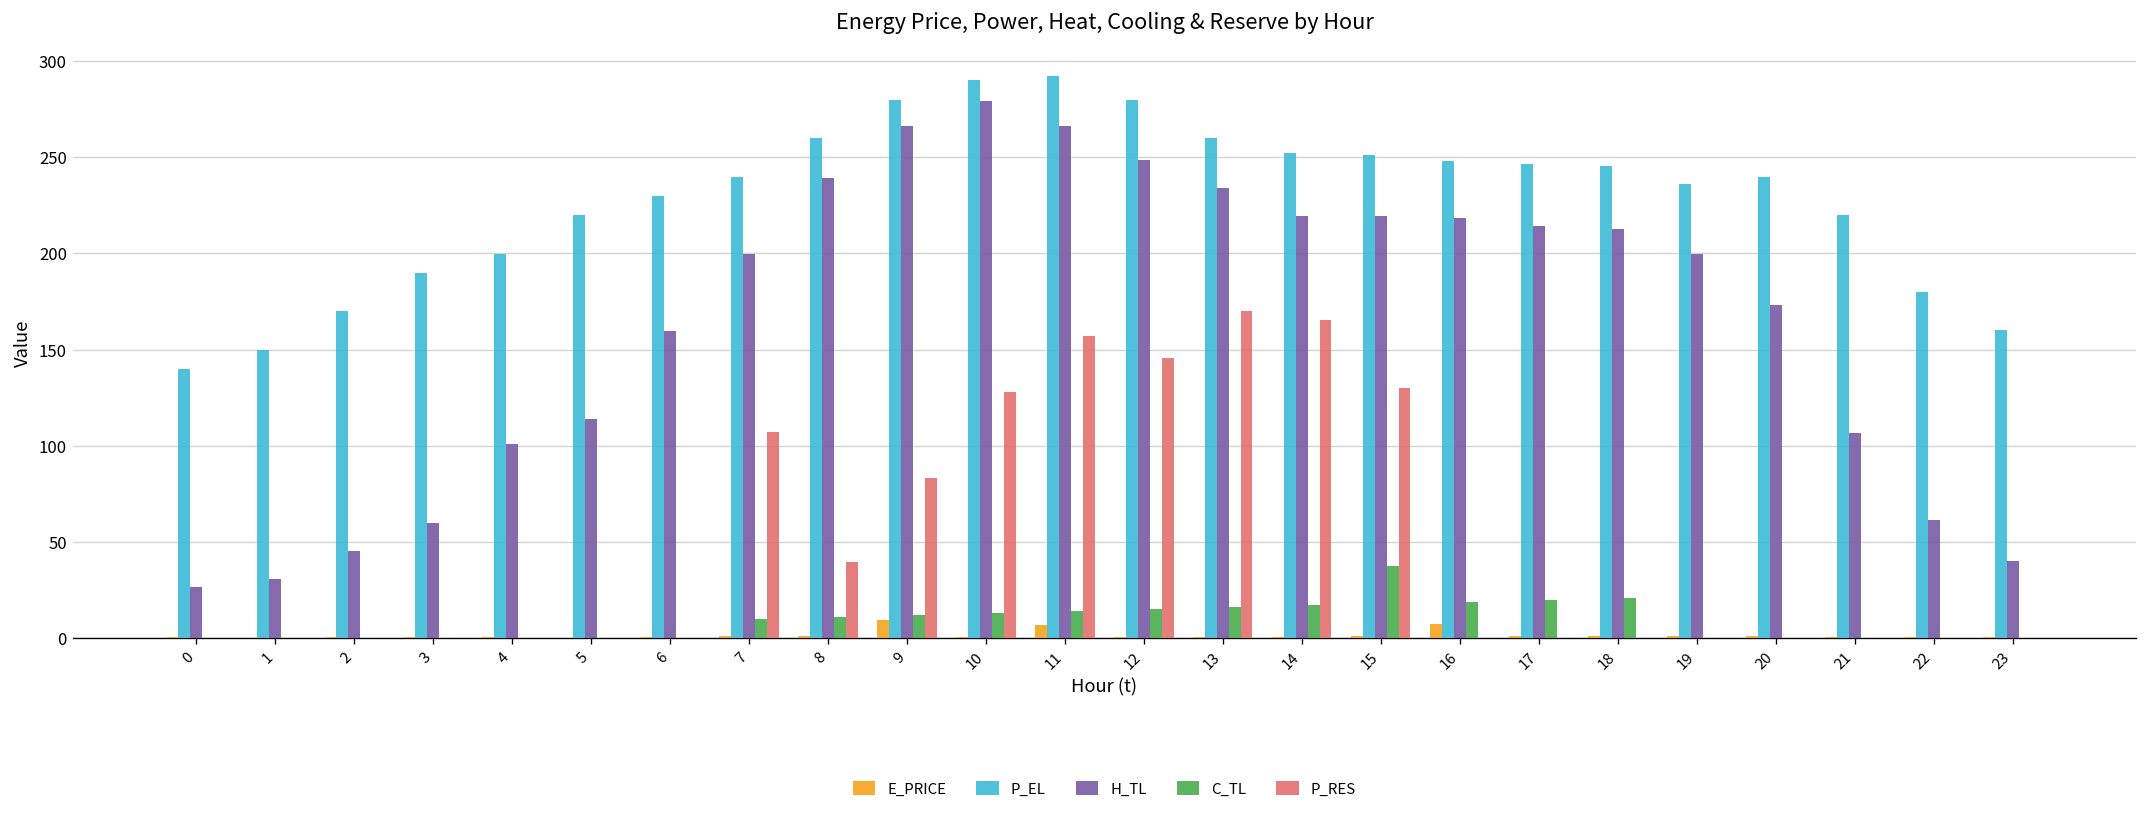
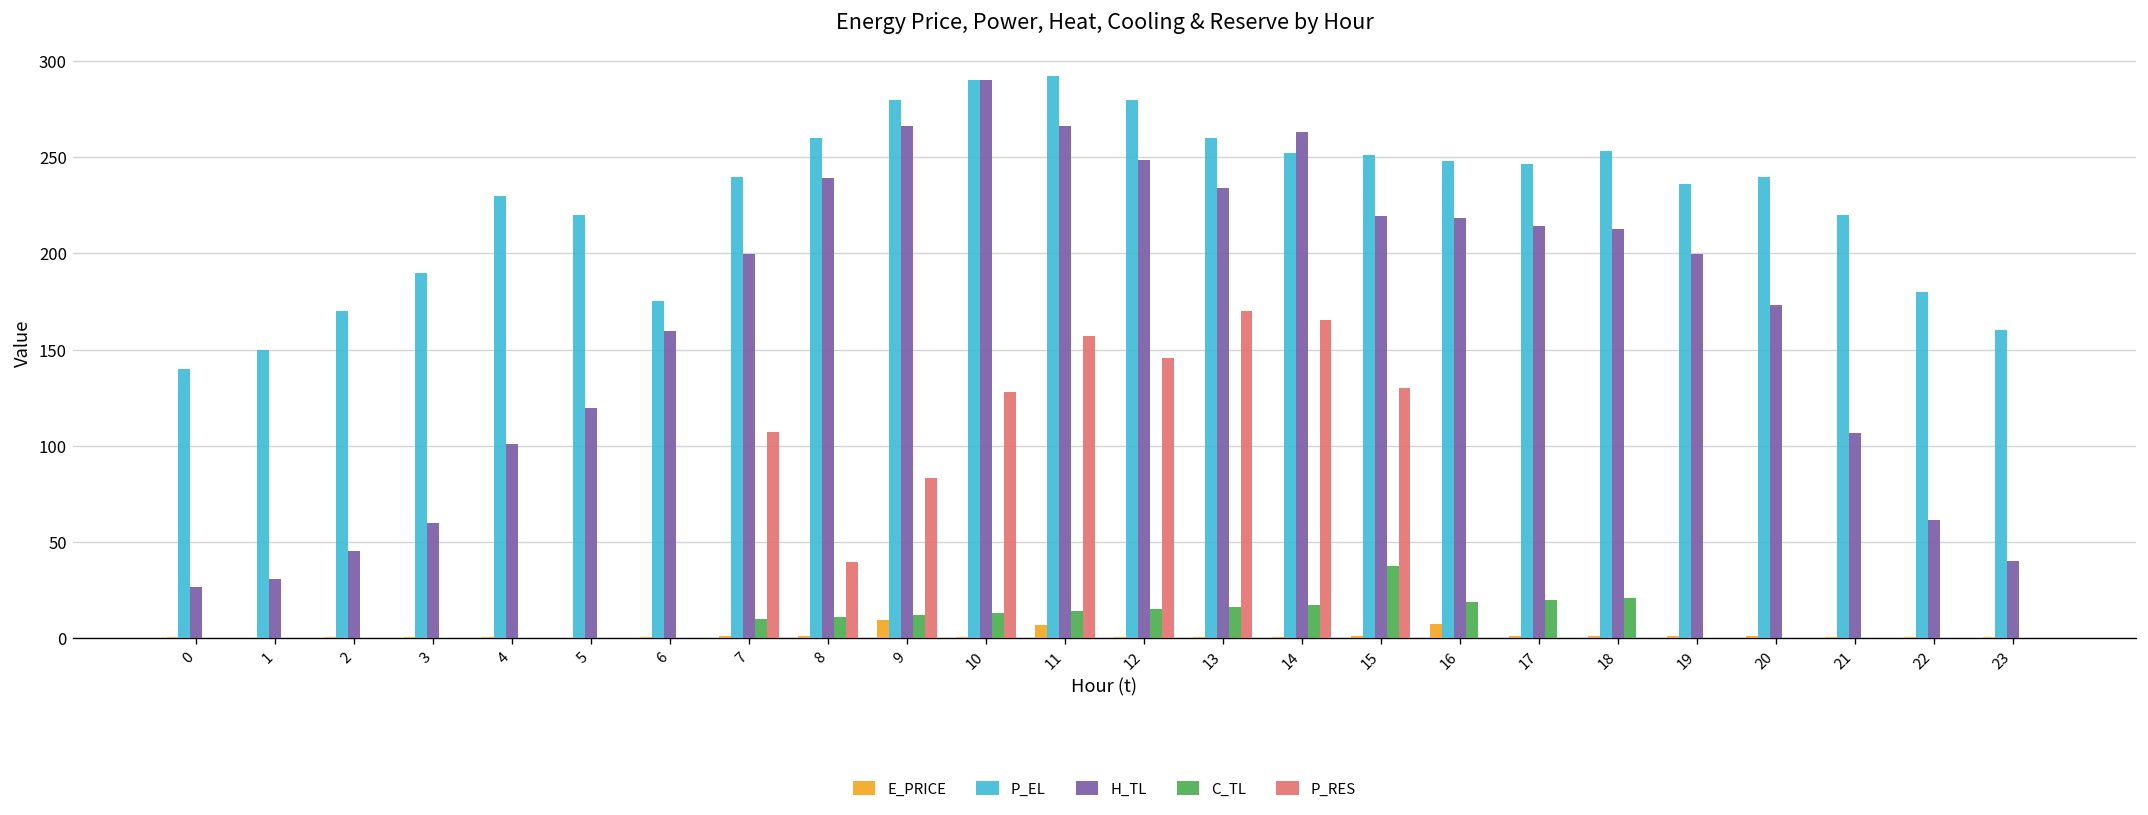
  {
    "E_PRICE": {
      "9": 9,
      "11": 7,
      "16": 8
    },
    "P_EL": {
      "0": 140,
      "1": 150,
      "2": 170,
      "3": 190,
-     "4": 200,
+     "4": 230,
      "5": 220,
-     "6": 230,
+     "6": 175,
      "7": 240,
      "8": 260,
      "9": 280,
      "10": 290,
      "11": 292,
      "12": 280,
      "13": 260,
      "14": 252,
      "15": 251,
      "16": 248,
      "17": 246,
-     "18": 246,
+     "18": 253,
      "19": 236,
      "20": 240,
      "21": 220,
      "22": 180,
      "23": 160
    },
    "H_TL": {
      "0": 27,
      "1": 31,
      "2": 45,
      "3": 60,
      "4": 101,
-     "5": 114,
+     "5": 120,
      "6": 160,
      "7": 200,
      "8": 239,
      "9": 266,
-     "10": 279,
+     "10": 290,
      "11": 266,
      "12": 249,
      "13": 234,
-     "14": 219,
+     "14": 263,
      "15": 219,
      "16": 218,
      "17": 214,
      "18": 213,
      "19": 200,
      "20": 173,
      "21": 106,
      "22": 61,
      "23": 40
    },
    "C_TL": {
      "0": 0,
      "1": 0,
      "2": 0,
      "3": 0,
      "4": 0,
      "5": 0,
      "6": 0,
      "7": 10,
      "8": 11,
      "9": 12,
      "10": 13,
      "11": 14,
      "12": 15,
      "13": 16,
      "14": 17,
      "15": 38,
      "16": 19,
      "17": 20,
      "18": 21,
      "19": 0,
      "20": 0,
      "21": 0,
      "22": 0,
      "23": 0
    },
    "P_RES": {
      "0": 0,
      "1": 0,
      "2": 0,
      "3": 0,
      "4": 0,
      "5": 0,
      "6": 0,
      "7": 107,
      "8": 40,
      "9": 83,
      "10": 128,
      "11": 157,
      "12": 146,
      "13": 170,
      "14": 165,
      "15": 130,
      "16": 0,
      "17": 0,
      "18": 0,
      "19": 0,
      "20": 0,
      "21": 0,
      "22": 0,
      "23": 0
    }
  }
